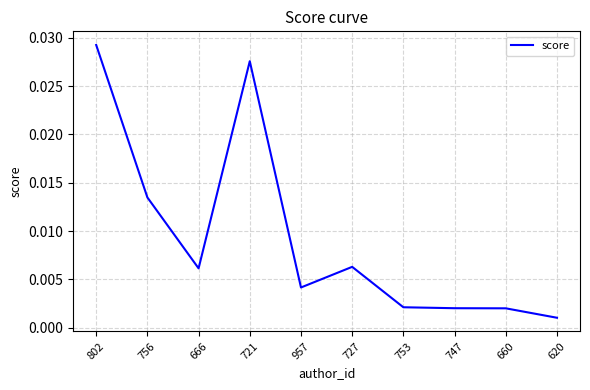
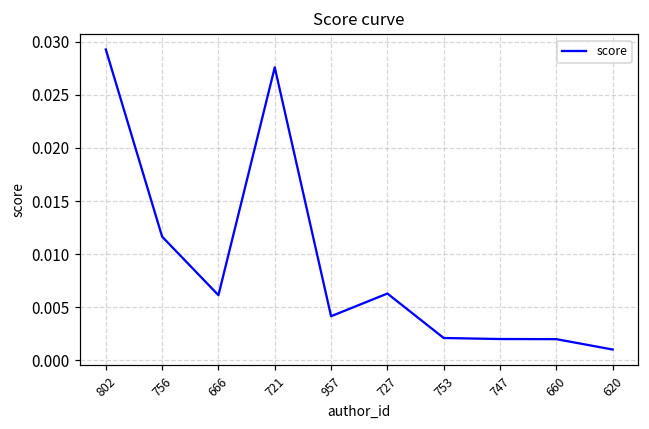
  {
    "802": 0.029,
-   "756": 0.013,
+   "756": 0.012,
    "666": 0.006,
    "721": 0.028,
    "957": 0.004,
    "727": 0.006,
    "753": 0.002,
    "747": 0.002,
    "660": 0.002,
    "620": 0.001
  }
